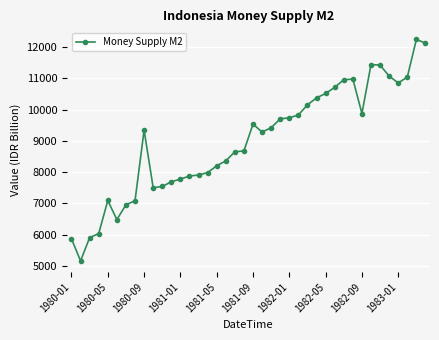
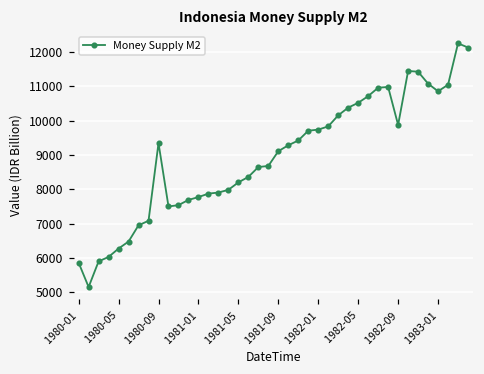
  {
    "1980-01": 5900,
-   "1980-05": 7100,
+   "1980-05": 6300,
    "1980-09": 9300,
    "1981-01": 7800,
    "1981-05": 8200,
-   "1981-09": 9500,
+   "1981-09": 9100,
    "1982-01": 9700,
    "1982-05": 10500,
    "1982-09": 9900,
    "1983-01": 10900
  }
